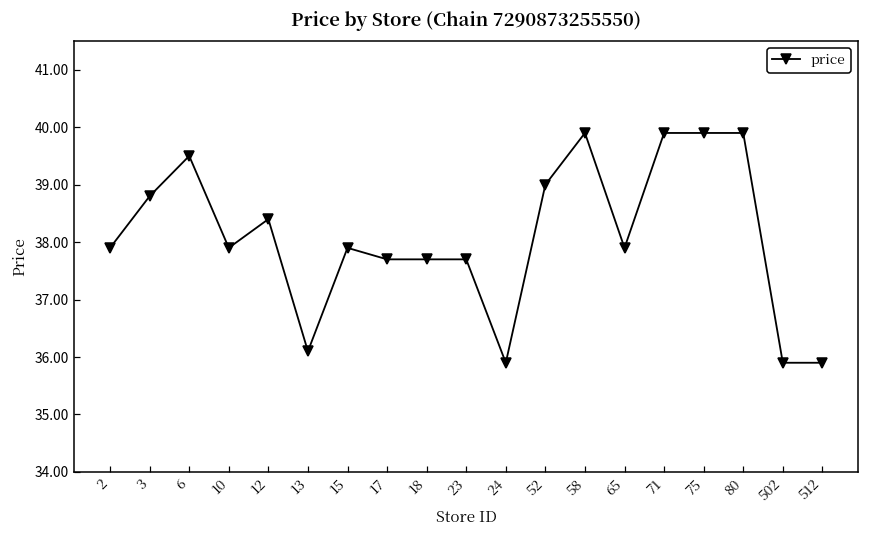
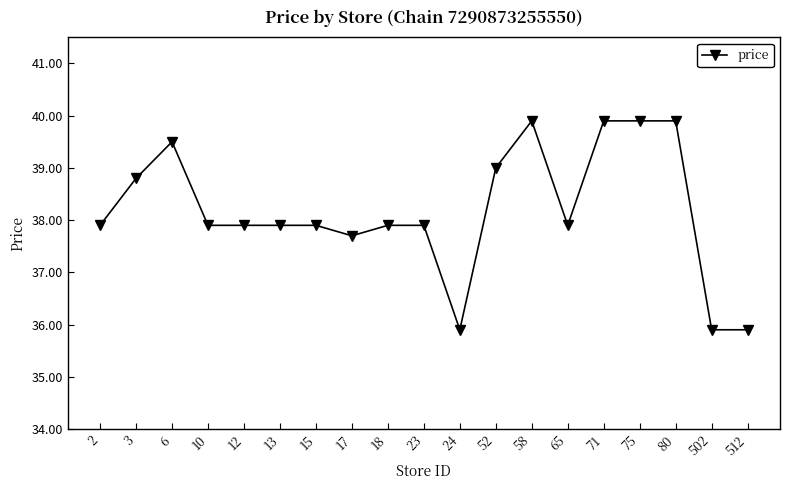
  {
    "2": 37.9,
    "3": 38.8,
    "6": 39.5,
    "10": 37.9,
-   "12": 38.4,
-   "13": 36.1,
+   "12": 37.9,
+   "13": 37.9,
    "15": 37.9,
    "17": 37.7,
-   "18": 37.7,
-   "23": 37.7,
+   "18": 37.9,
+   "23": 37.9,
    "24": 35.9,
    "52": 39.0,
    "58": 39.9,
    "65": 37.9,
    "71": 39.9,
    "75": 39.9,
    "80": 39.9,
    "502": 35.9,
    "512": 35.9
  }
